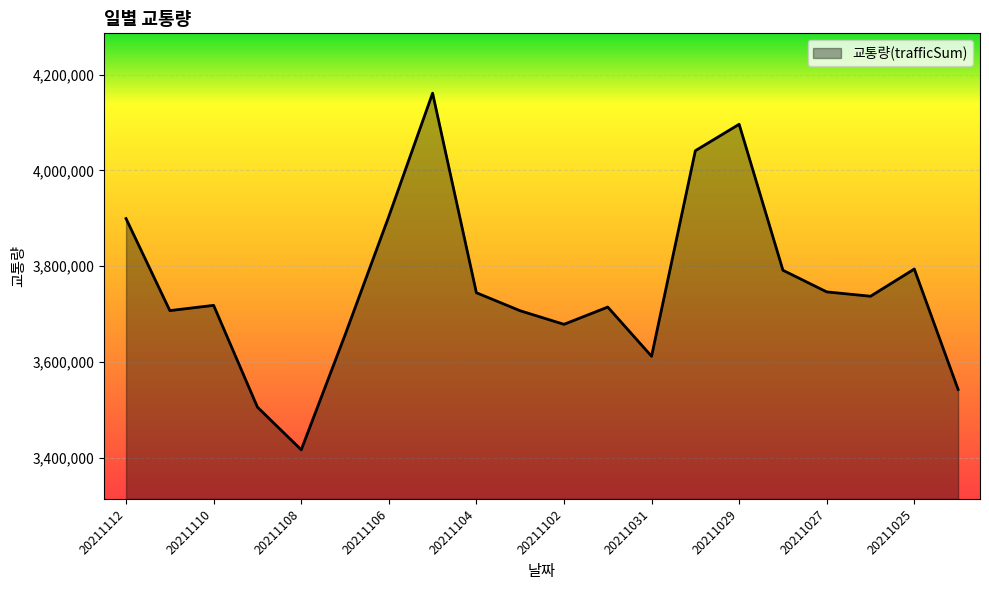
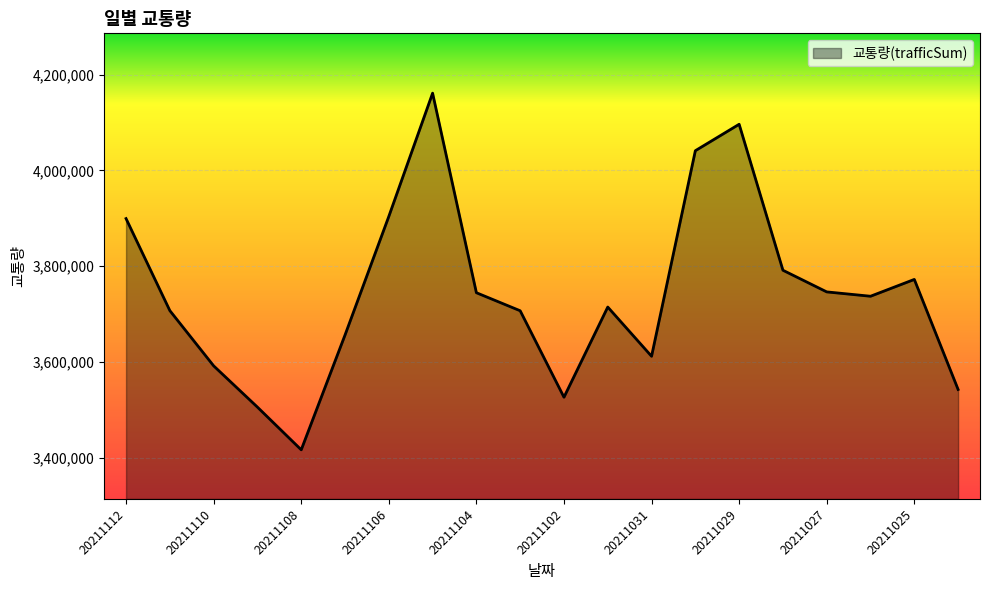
  {
    "20211112": "3,900,000",
-   "20211110": "3,720,000",
+   "20211110": "3,590,000",
    "20211108": "3,420,000",
    "20211106": "3,900,000",
    "20211104": "3,740,000",
-   "20211102": "3,680,000",
+   "20211102": "3,530,000",
    "20211031": "3,610,000",
    "20211029": "4,100,000",
    "20211027": "3,750,000",
-   "20211025": "3,790,000"
+   "20211025": "3,770,000"
  }
